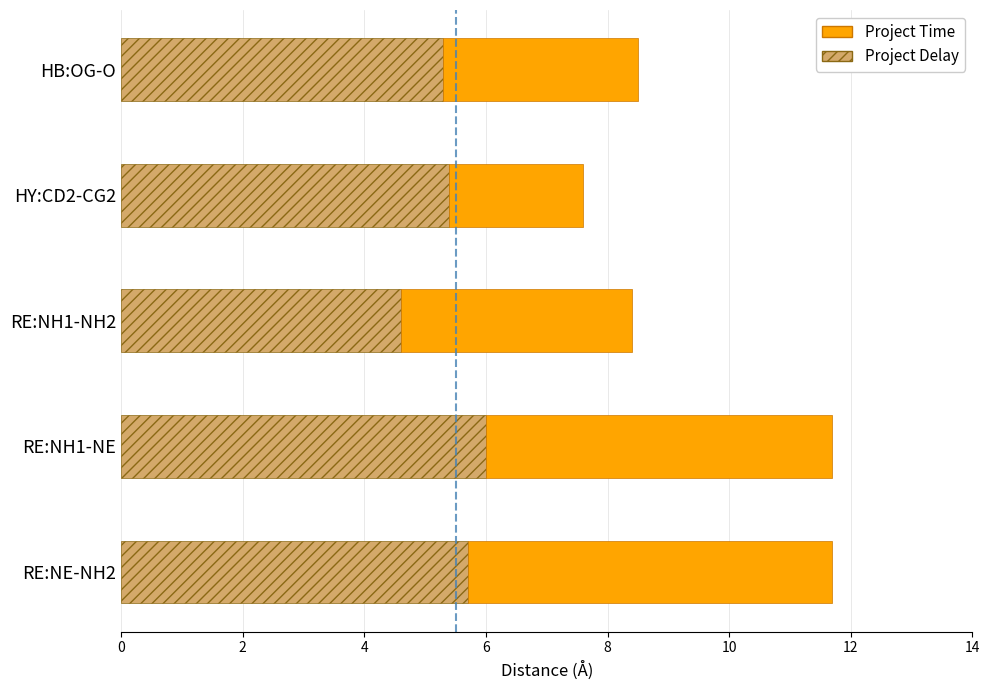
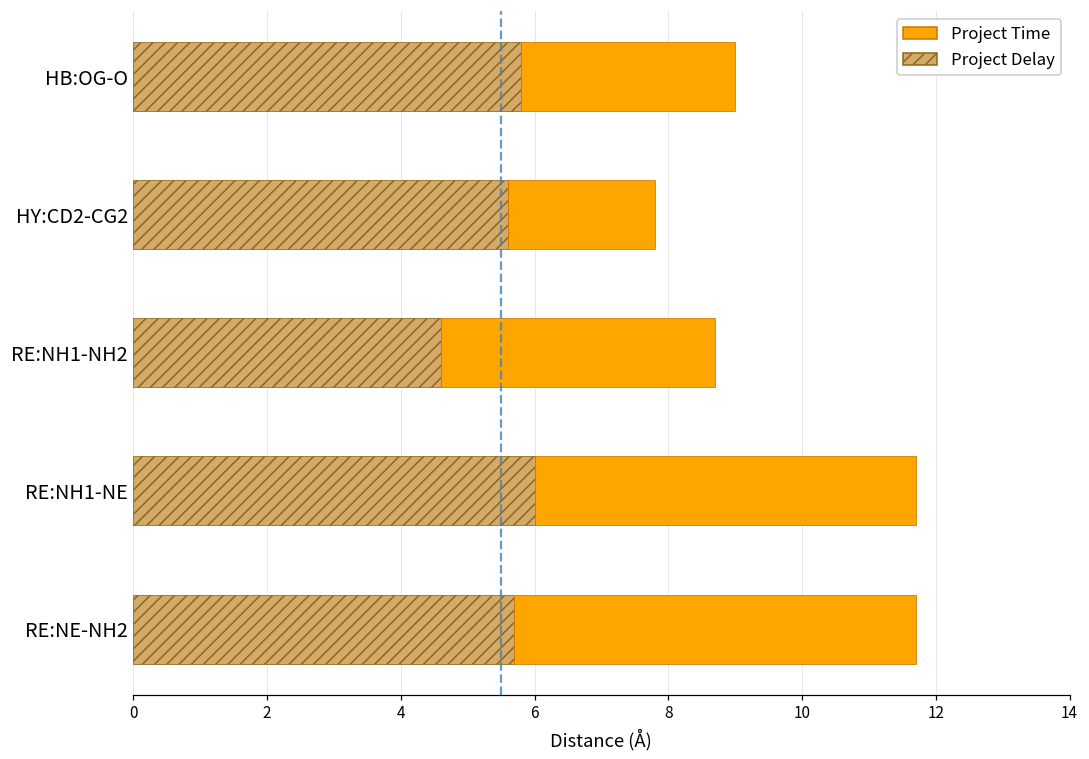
  {
    "Project Delay": {
-     "HB:OG-O": 5.3,
-     "HY:CD2-CG2": 5.4,
+     "HB:OG-O": 5.8,
+     "HY:CD2-CG2": 5.6,
      "RE:NH1-NH2": 4.6,
      "RE:NH1-NE": 6.0,
      "RE:NE-NH2": 5.7
    },
    "Project Time": {
      "HB:OG-O": 3.2,
      "HY:CD2-CG2": 2.2,
-     "RE:NH1-NH2": 3.8,
+     "RE:NH1-NH2": 4.1,
      "RE:NH1-NE": 5.7,
      "RE:NE-NH2": 6.0
    }
  }
